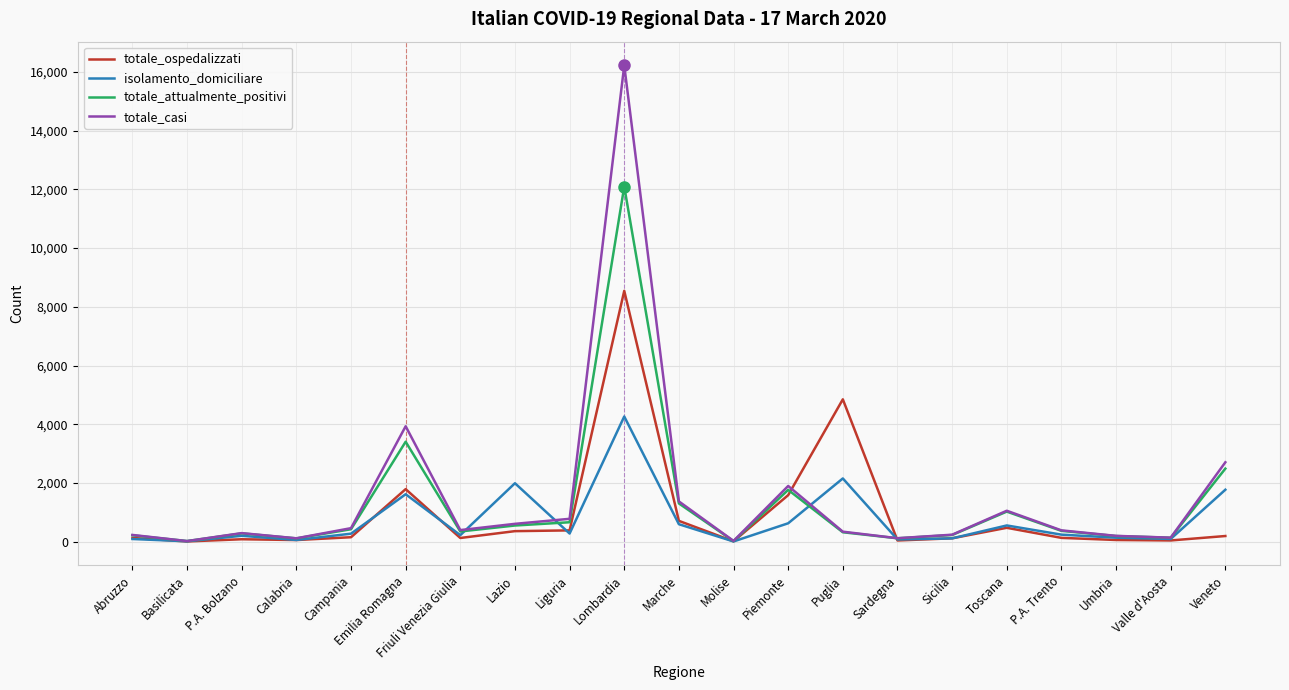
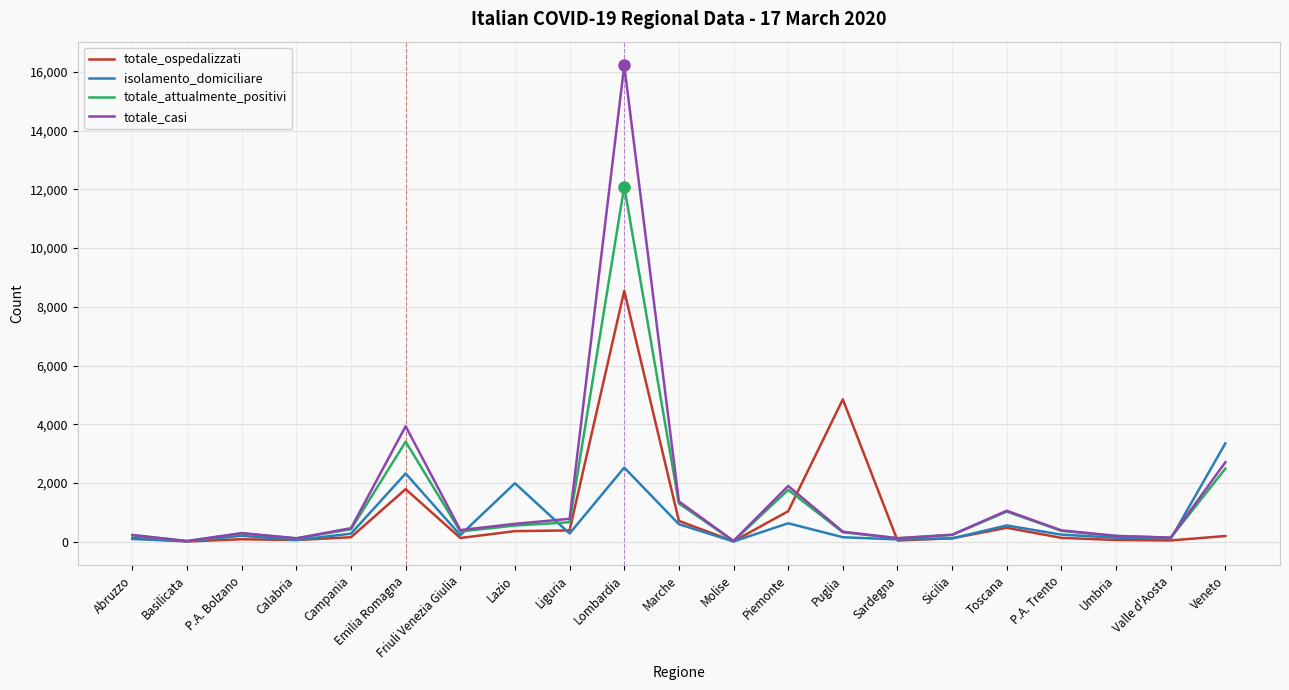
  {
    "totale_ospedalizzati": {
      "P.A. Bolzano": "100",
      "Campania": "200",
      "Emilia Romagna": "1,800",
      "Friuli Venezia Giulia": "100",
      "Lazio": "400",
      "Liguria": "400",
      "Lombardia": "8,500",
      "Marche": "700",
-     "Piemonte": "1,600",
+     "Piemonte": "1,000",
      "Puglia": "4,800",
      "P.A. Trento": "100",
      "Veneto": "200"
    },
    "isolamento_domiciliare": {
      "Campania": "300",
-     "Emilia Romagna": "1,600",
+     "Emilia Romagna": "2,300",
      "Friuli Venezia Giulia": "200",
      "Lazio": "2,000",
      "Liguria": "300",
-     "Lombardia": "4,300",
+     "Lombardia": "2,500",
      "Marche": "600",
      "Piemonte": "600",
-     "Puglia": "2,200",
+     "Puglia": "200",
      "P.A. Trento": "200",
-     "Veneto": "1,800"
+     "Veneto": "3,300"
    }
  }
